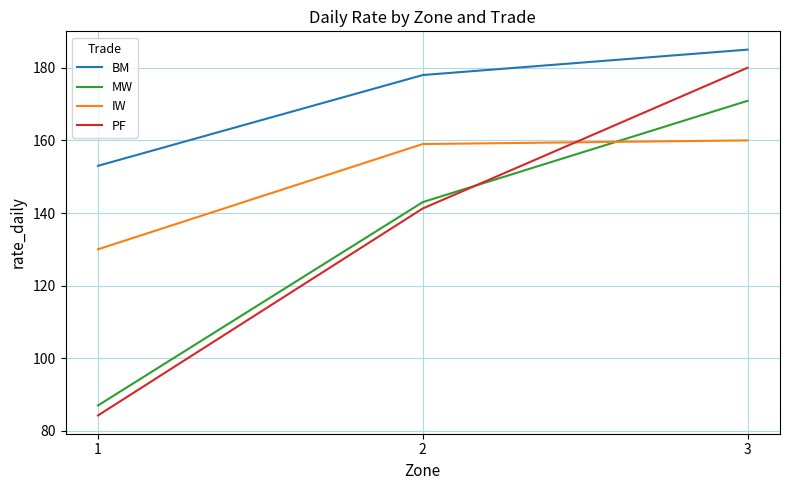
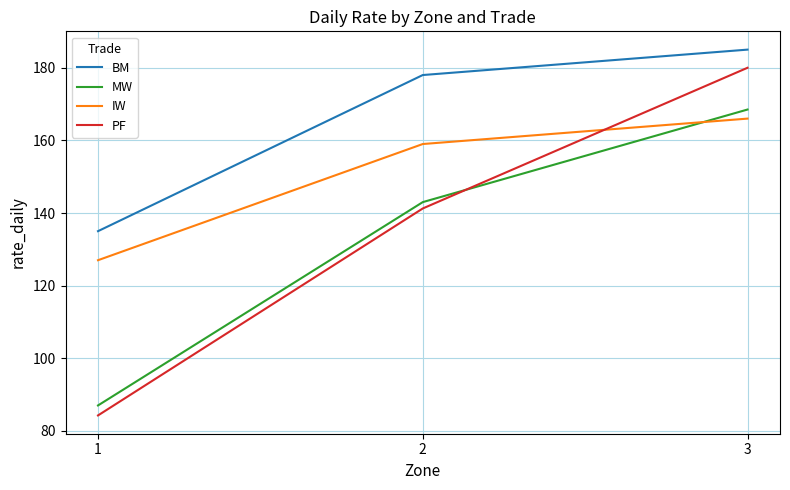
  {
    "BM": {
-     "1": 153,
+     "1": 135,
      "2": 178,
      "3": 185
    },
    "MW": {
      "1": 87,
      "2": 143,
-     "3": 171
+     "3": 169
    },
    "IW": {
-     "1": 130,
+     "1": 127,
      "2": 159,
-     "3": 160
+     "3": 166
    },
    "PF": {
      "1": 84,
      "2": 141,
      "3": 180
    }
  }
